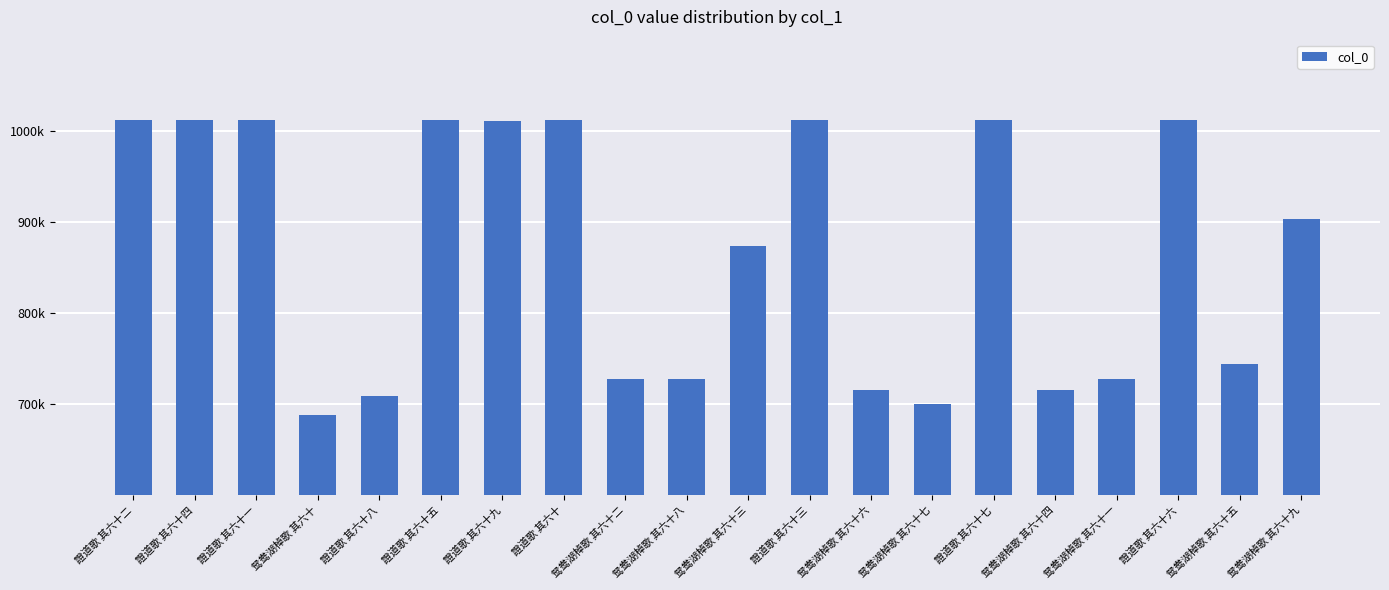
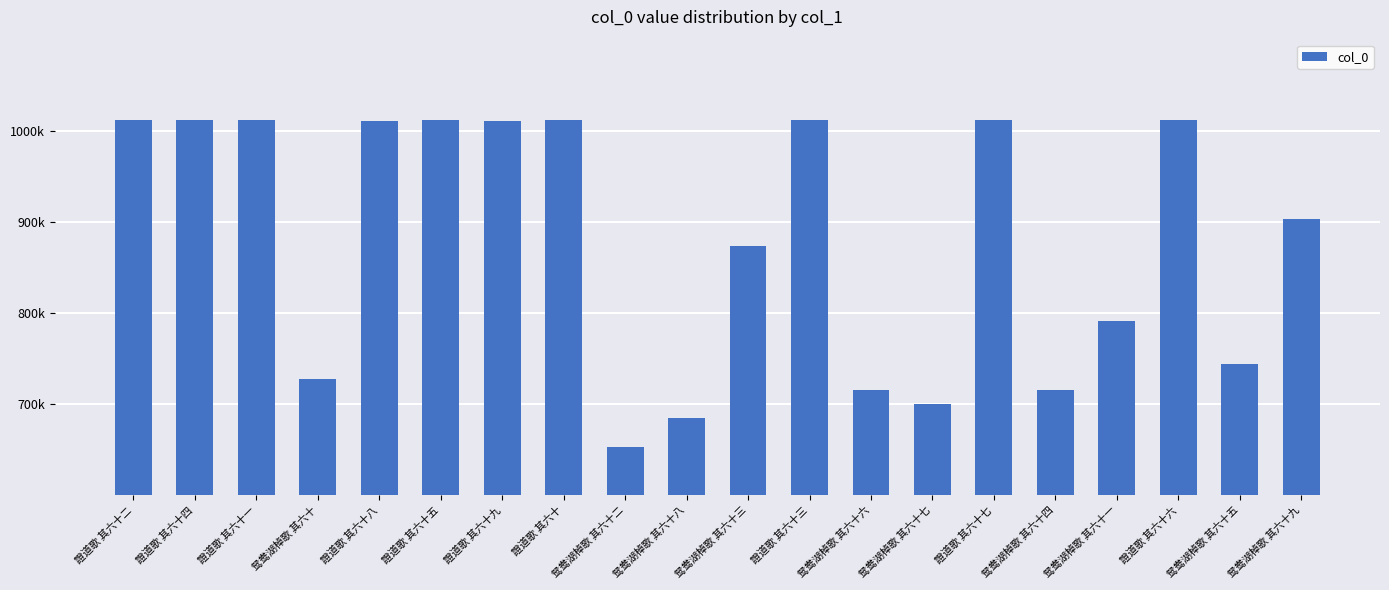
  {
    "證道歌 其六十二": 1010000,
    "證道歌 其六十四": 1010000,
    "證道歌 其六十一": 1010000,
-   "鸳鸯湖棹歌 其六十": 690000,
-   "證道歌 其六十八": 710000,
+   "鸳鸯湖棹歌 其六十": 730000,
+   "證道歌 其六十八": 1010000,
    "證道歌 其六十五": 1010000,
    "證道歌 其六十九": 1010000,
    "證道歌 其六十": 1010000,
-   "鸳鸯湖棹歌 其六十二": 730000,
-   "鸳鸯湖棹歌 其六十八": 730000,
+   "鸳鸯湖棹歌 其六十二": 650000,
+   "鸳鸯湖棹歌 其六十八": 680000,
    "鸳鸯湖棹歌 其六十三": 870000,
    "證道歌 其六十三": 1010000,
    "鸳鸯湖棹歌 其六十六": 720000,
    "鸳鸯湖棹歌 其六十七": 700000,
    "證道歌 其六十七": 1010000,
    "鸳鸯湖棹歌 其六十四": 720000,
-   "鸳鸯湖棹歌 其六十一": 730000,
+   "鸳鸯湖棹歌 其六十一": 790000,
    "證道歌 其六十六": 1010000,
    "鸳鸯湖棹歌 其六十五": 740000,
    "鸳鸯湖棹歌 其六十九": 900000
  }
